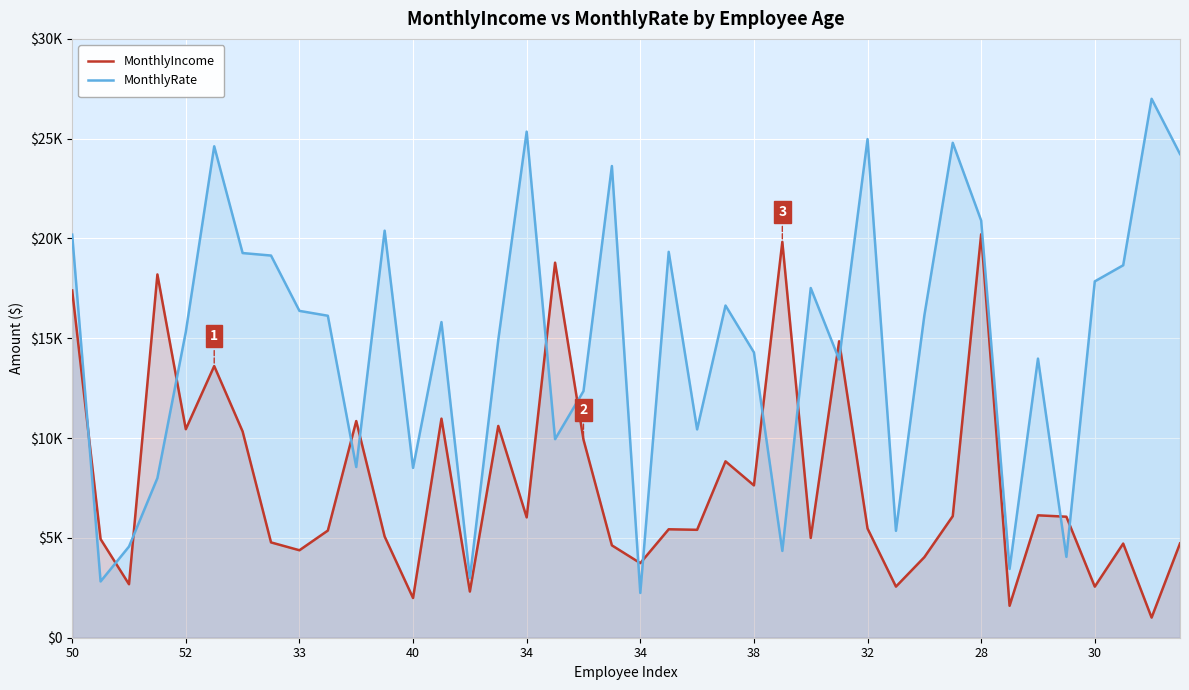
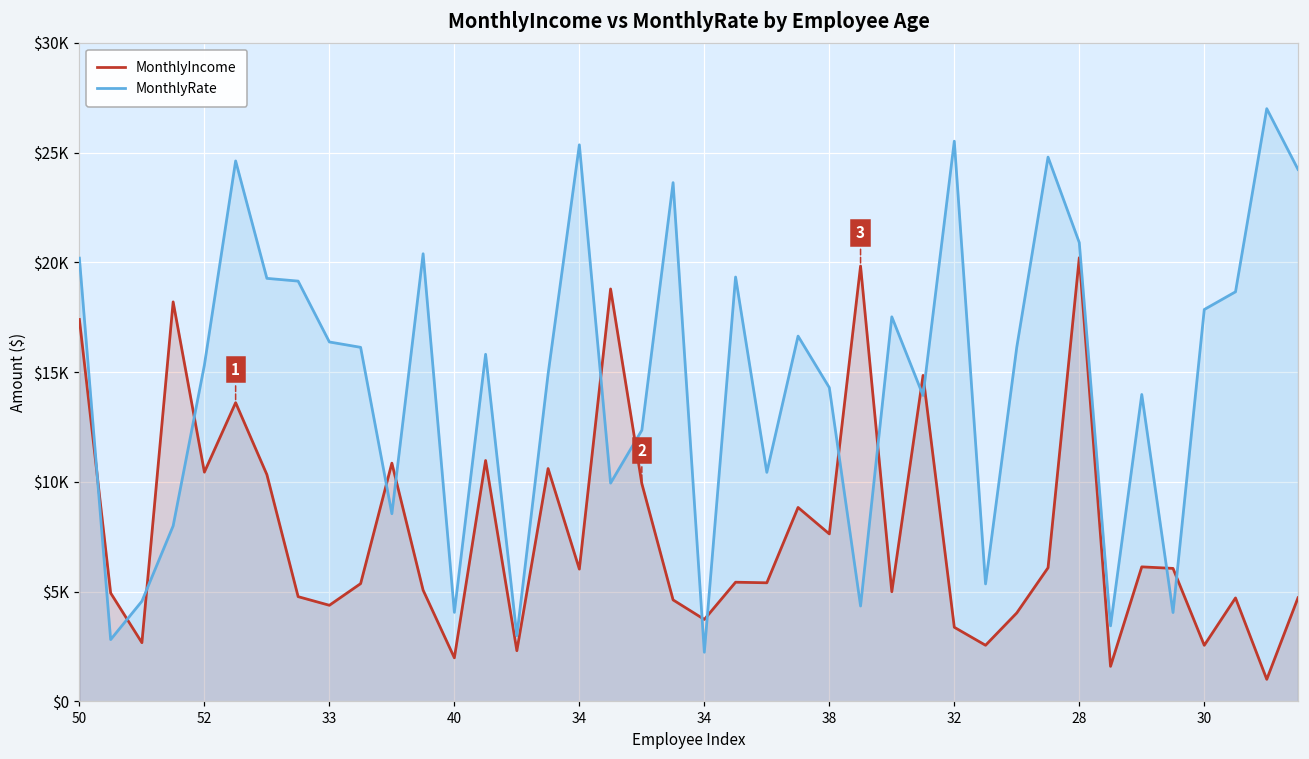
  {
    "MonthlyIncome": {
      "50": "$17400",
      "52": "$10400",
      "40": "$2000",
-     "32": "$5500",
+     "32": "$3400",
      "28": "$20200"
    },
    "MonthlyRate": {
      "50": "$20200",
      "52": "$15300",
-     "40": "$8500",
-     "32": "$25000",
+     "40": "$4100",
+     "32": "$25500",
      "28": "$20900"
    }
  }
